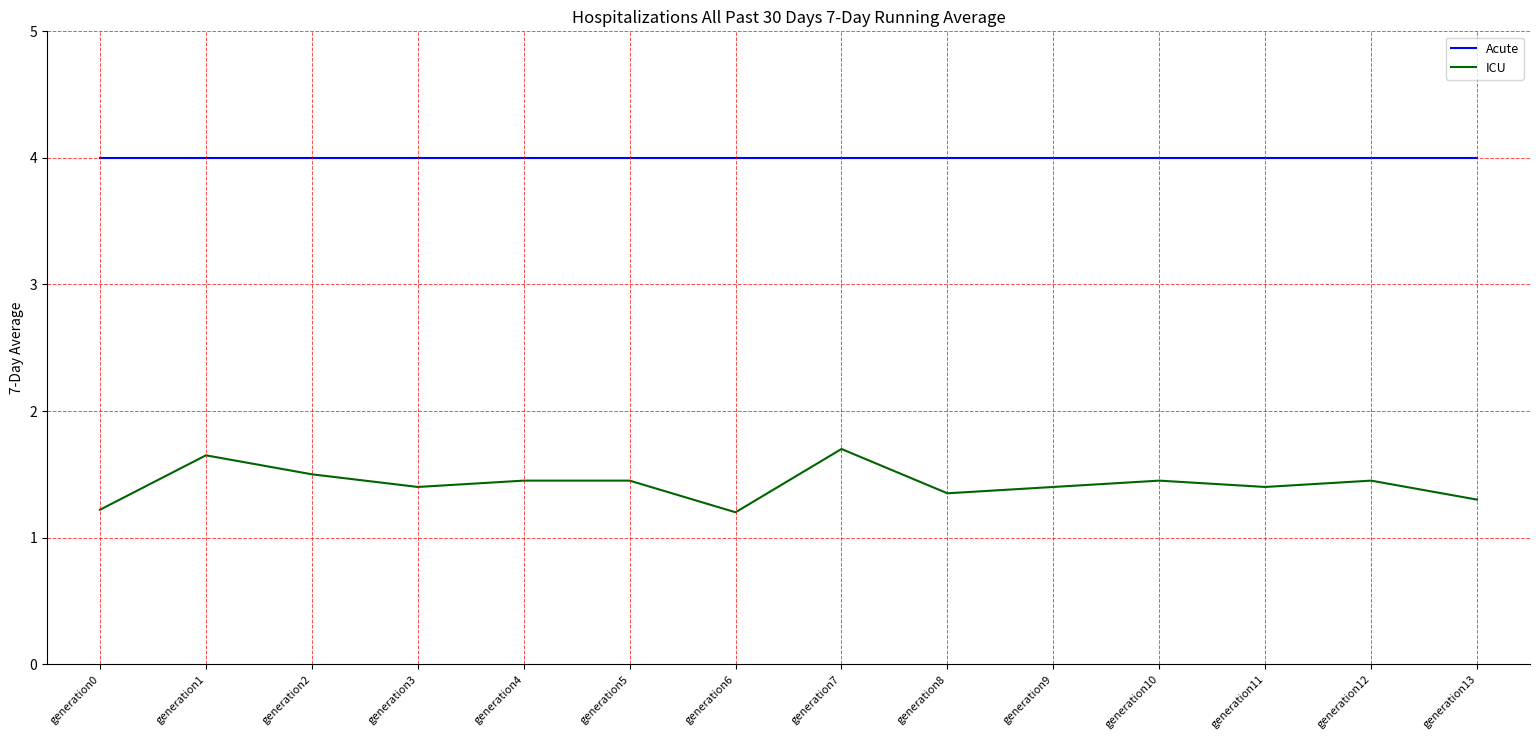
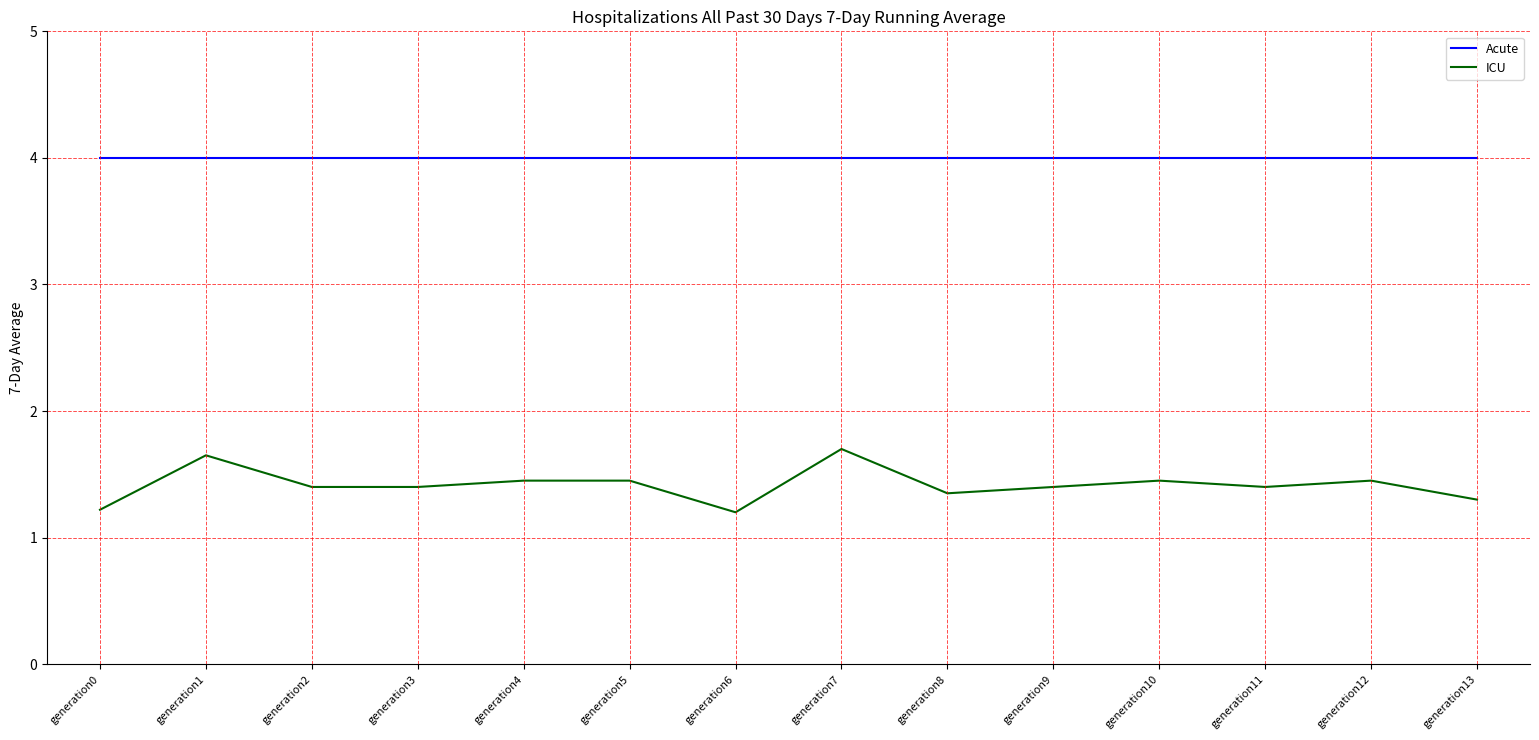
  {
    "Acute": {
      "generation0": 4.0,
      "generation1": 4.0,
      "generation2": 4.0,
      "generation3": 4.0,
      "generation4": 4.0,
      "generation5": 4.0,
      "generation6": 4.0,
      "generation7": 4.0,
      "generation8": 4.0,
      "generation9": 4.0,
      "generation10": 4.0,
      "generation11": 4.0,
      "generation12": 4.0,
      "generation13": 4.0
    },
    "ICU": {
      "generation0": 1.22,
      "generation1": 1.65,
-     "generation2": 1.5,
+     "generation2": 1.4,
      "generation3": 1.4,
      "generation4": 1.45,
      "generation5": 1.45,
      "generation6": 1.2,
      "generation7": 1.7,
      "generation8": 1.35,
      "generation9": 1.4,
      "generation10": 1.45,
      "generation11": 1.4,
      "generation12": 1.45,
      "generation13": 1.3
    }
  }
